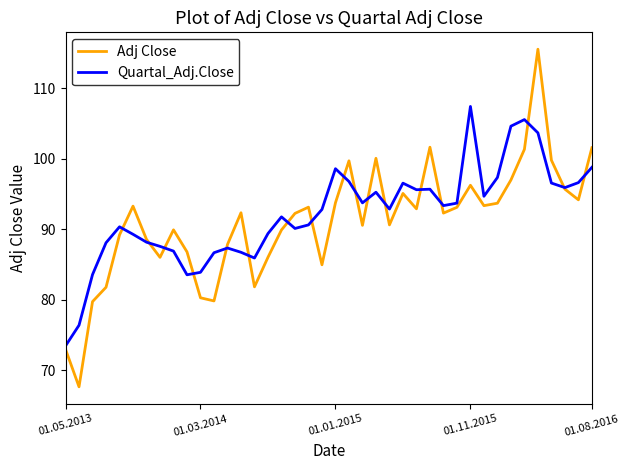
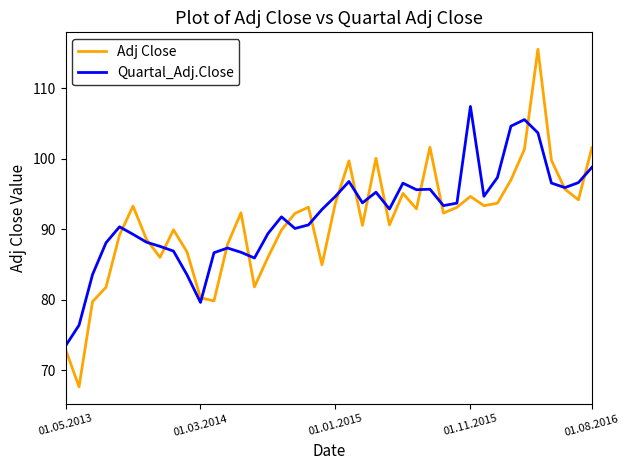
  {
    "Adj Close": {
      "01.05.2013": 73,
      "01.03.2014": 80,
      "01.01.2015": 94,
-     "01.11.2015": 96,
+     "01.11.2015": 95,
      "01.08.2016": 102
    },
    "Quartal_Adj.Close": {
      "01.05.2013": 73,
-     "01.03.2014": 84,
-     "01.01.2015": 99,
+     "01.03.2014": 80,
+     "01.01.2015": 95,
      "01.11.2015": 107,
      "01.08.2016": 99
    }
  }
